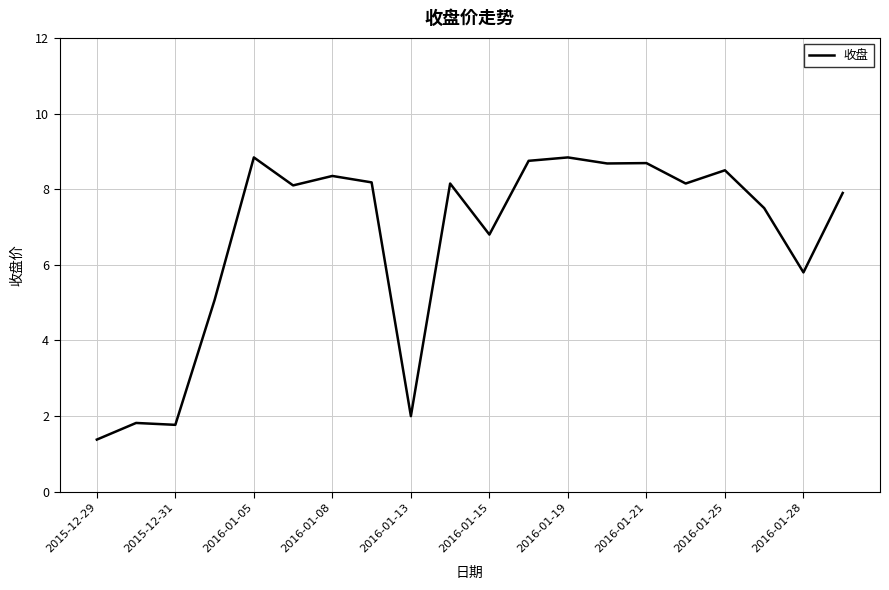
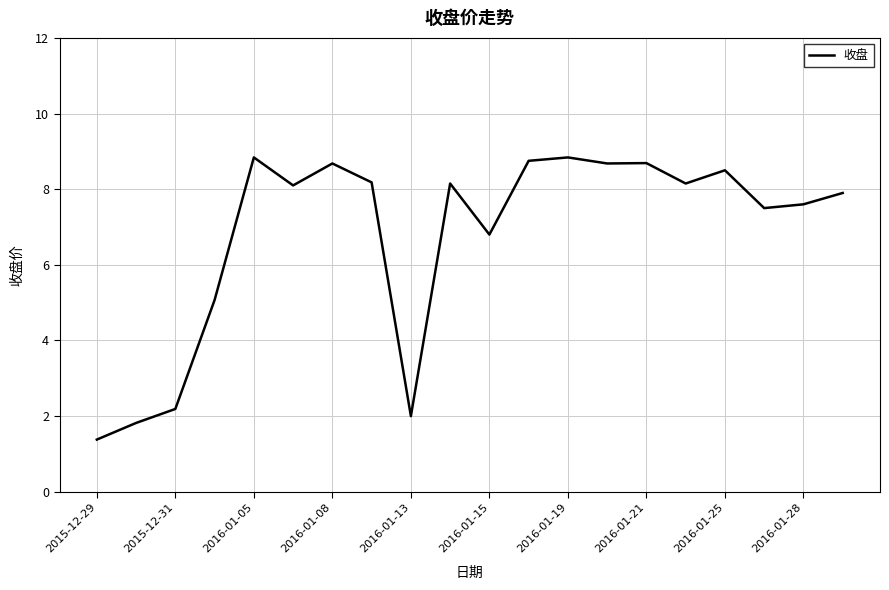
  {
    "2015-12-29": 1.4,
-   "2015-12-31": 1.8,
+   "2015-12-31": 2.2,
    "2016-01-05": 8.8,
-   "2016-01-08": 8.4,
+   "2016-01-08": 8.7,
    "2016-01-13": 2.0,
    "2016-01-15": 6.8,
    "2016-01-19": 8.8,
    "2016-01-21": 8.7,
    "2016-01-25": 8.5,
-   "2016-01-28": 5.8
+   "2016-01-28": 7.6
  }
